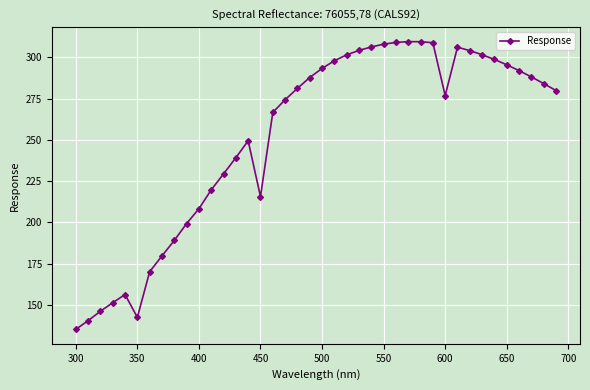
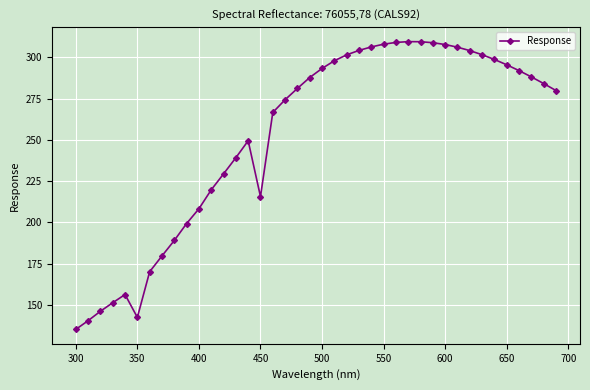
  {
    "300": 135,
    "350": 142,
    "400": 208,
    "450": 216,
    "500": 293,
    "550": 308,
-   "600": 277,
+   "600": 308,
    "650": 295
  }
